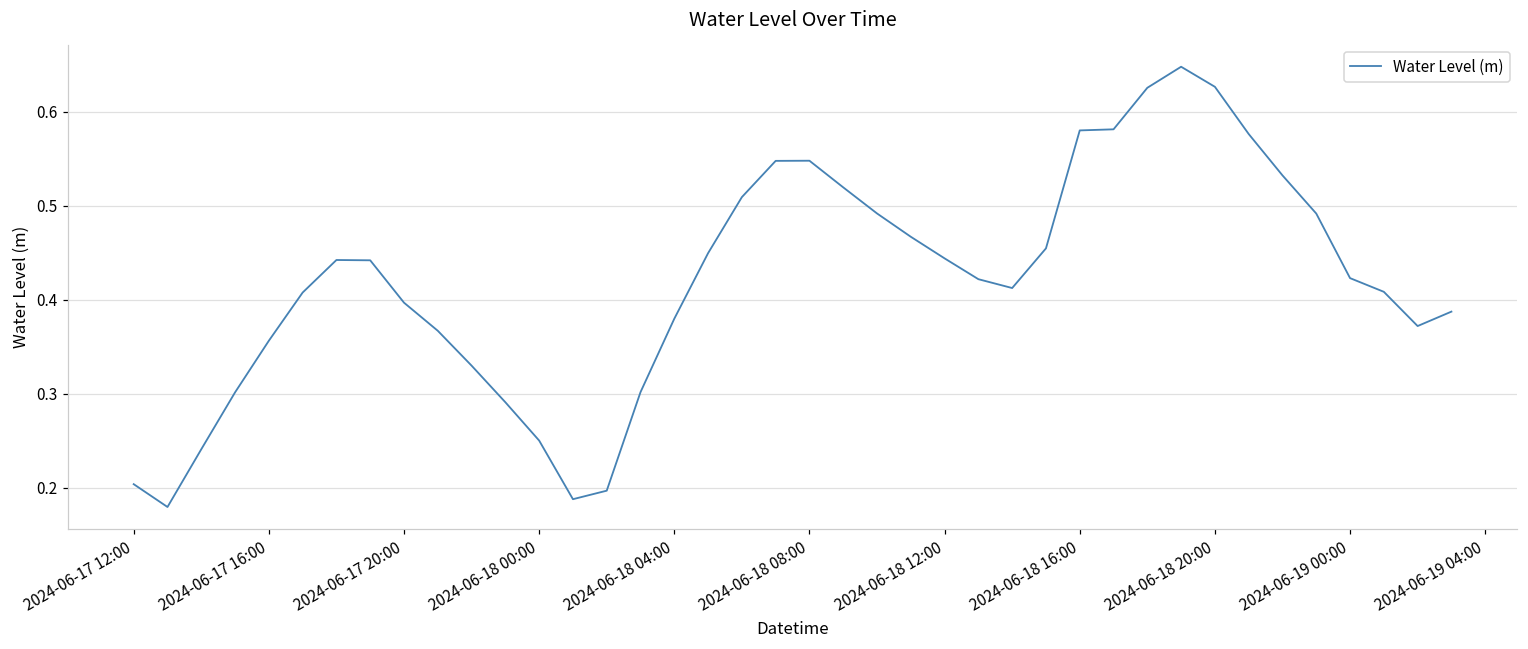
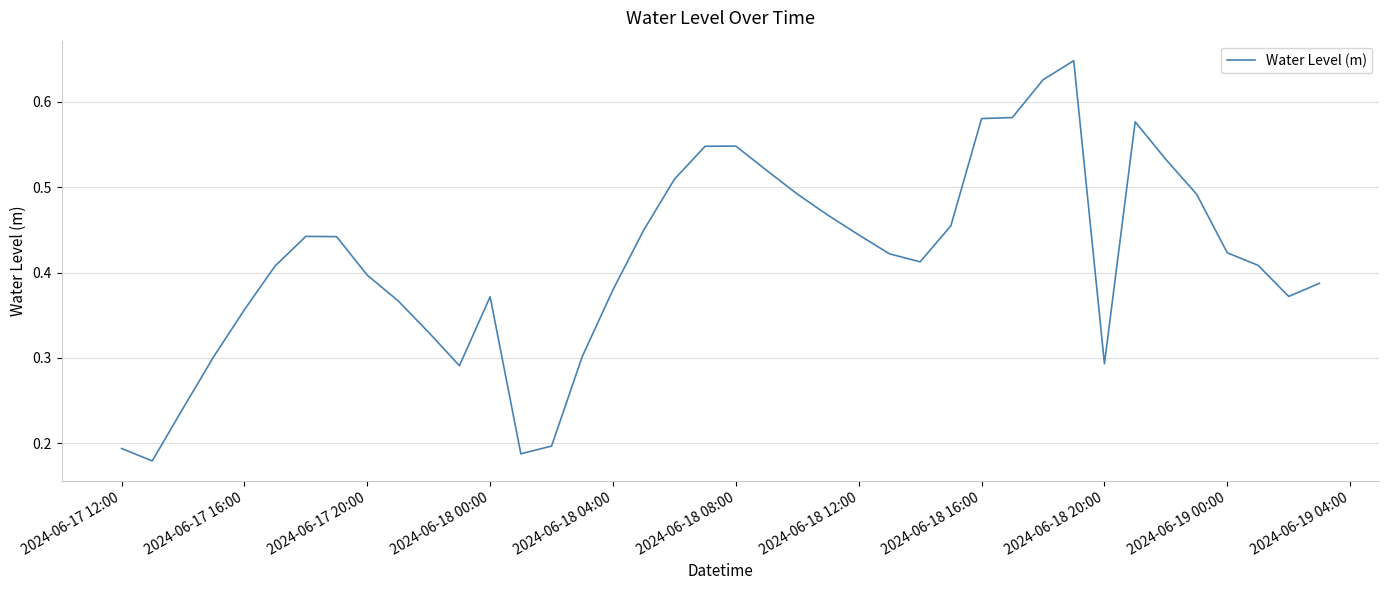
  {
-   "2024-06-17 12:00": 0.20,
+   "2024-06-17 12:00": 0.19,
    "2024-06-17 16:00": 0.36,
    "2024-06-17 20:00": 0.40,
-   "2024-06-18 00:00": 0.25,
+   "2024-06-18 00:00": 0.37,
    "2024-06-18 04:00": 0.38,
    "2024-06-18 08:00": 0.55,
    "2024-06-18 12:00": 0.44,
    "2024-06-18 16:00": 0.58,
-   "2024-06-18 20:00": 0.63,
+   "2024-06-18 20:00": 0.29,
    "2024-06-19 00:00": 0.42
  }
